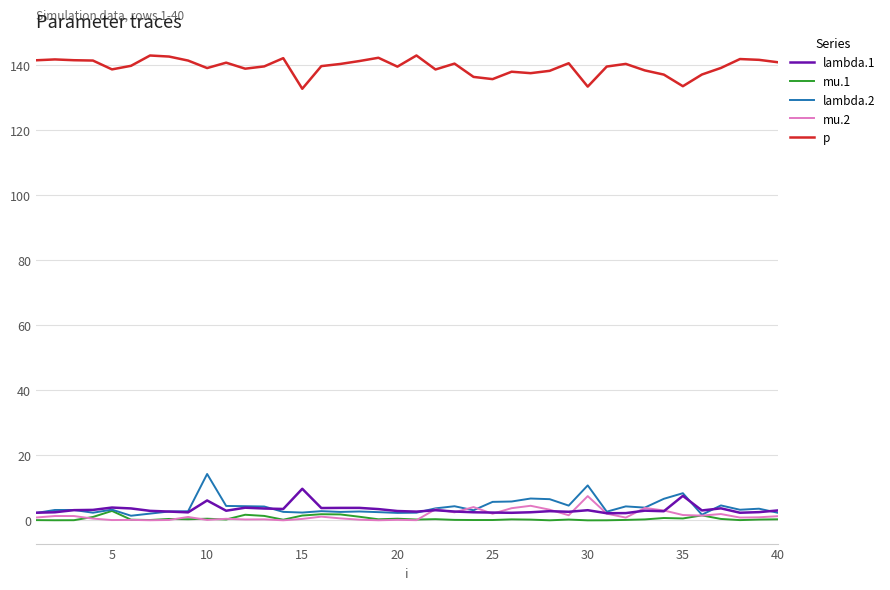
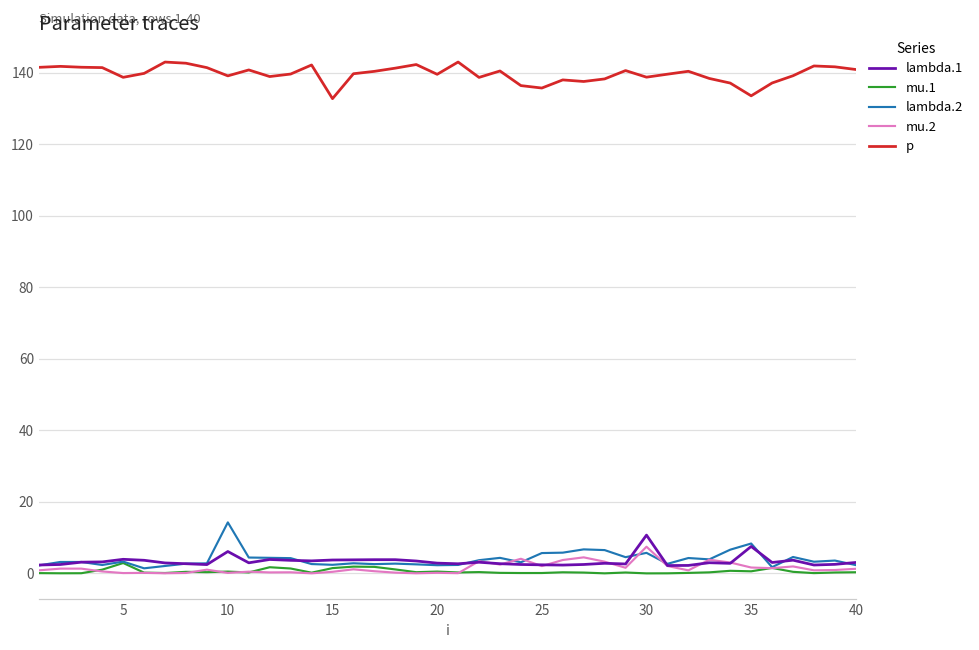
  {
    "lambda.1": {
      "10": 6,
-     "15": 10,
-     "30": 3,
+     "15": 4,
+     "30": 11,
      "35": 8
    },
    "mu.1": {
      "15": 1,
      "25": 0,
      "30": 0,
      "35": 1,
      "40": 0
    },
    "lambda.2": {
      "10": 14,
      "15": 2,
      "25": 6,
-     "30": 11,
+     "30": 6,
      "35": 8
    },
    "mu.2": {
      "5": 0,
      "15": 0,
      "30": 7,
      "35": 2,
      "40": 1
    },
    "p": {
      "5": 139,
      "10": 139,
      "15": 133,
      "20": 140,
      "25": 136,
-     "30": 133,
+     "30": 139,
      "35": 133,
      "40": 141
    }
  }
